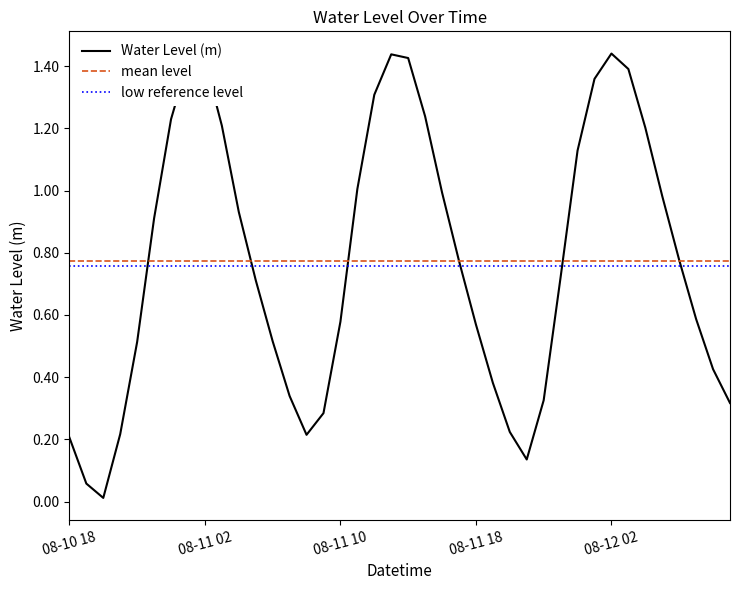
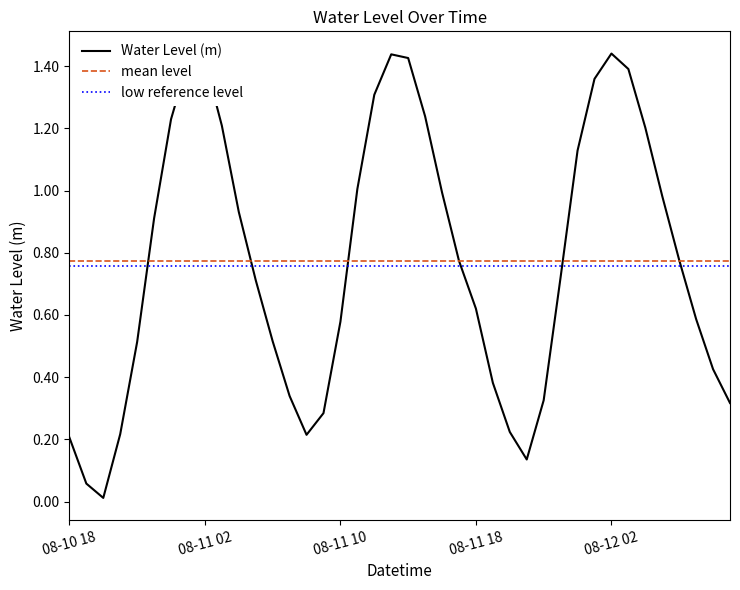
  {
    "08-10 18": 0.21,
    "08-11 10": 0.58,
-   "08-11 18": 0.57,
+   "08-11 18": 0.62,
    "08-12 02": 1.44
  }
